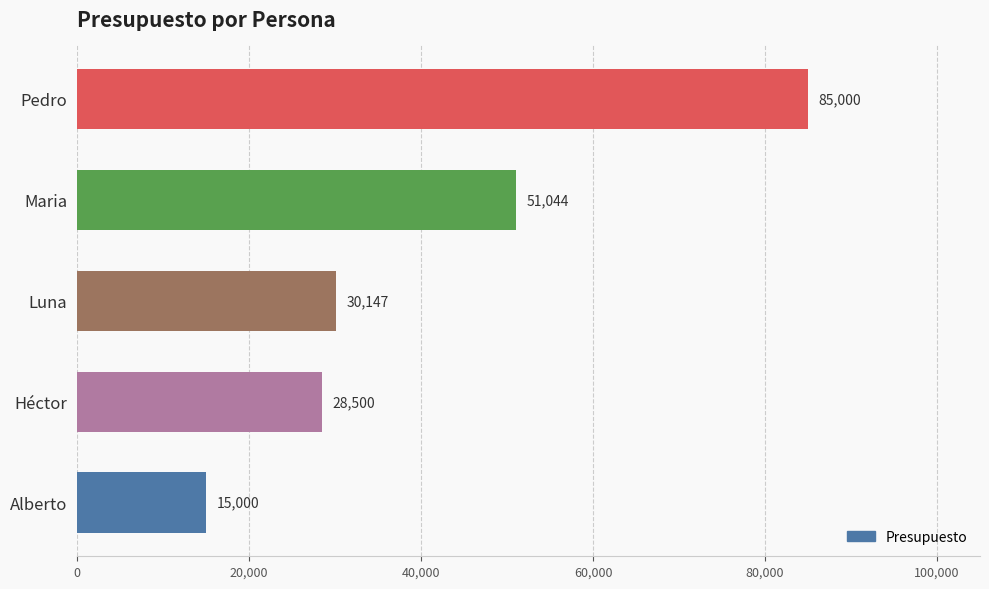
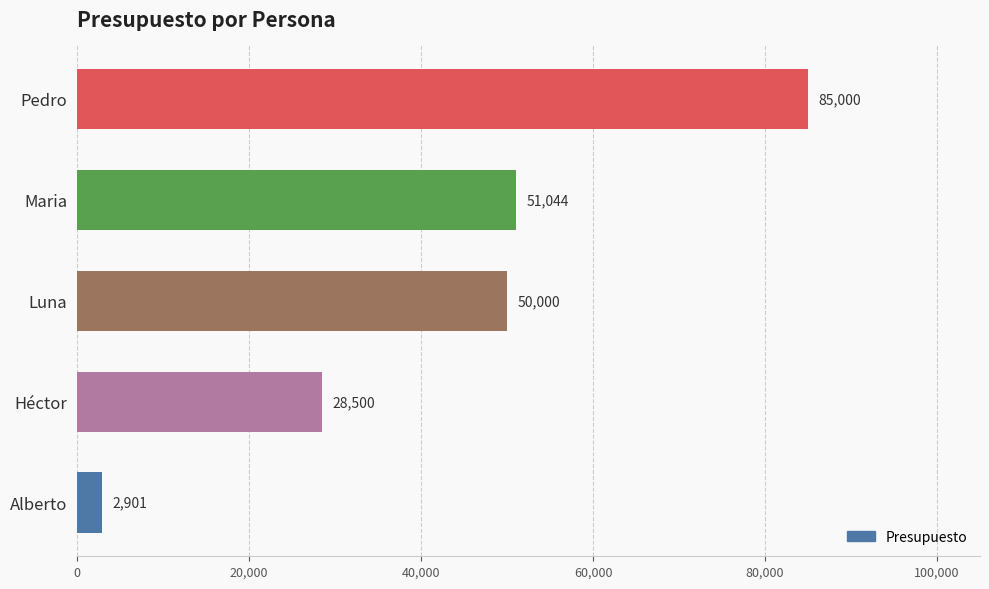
  {
    "Pedro": "85,000",
    "Maria": "51,044",
-   "Luna": "30,147",
+   "Luna": "50,000",
    "Héctor": "28,500",
-   "Alberto": "15,000"
+   "Alberto": "2,901"
  }
